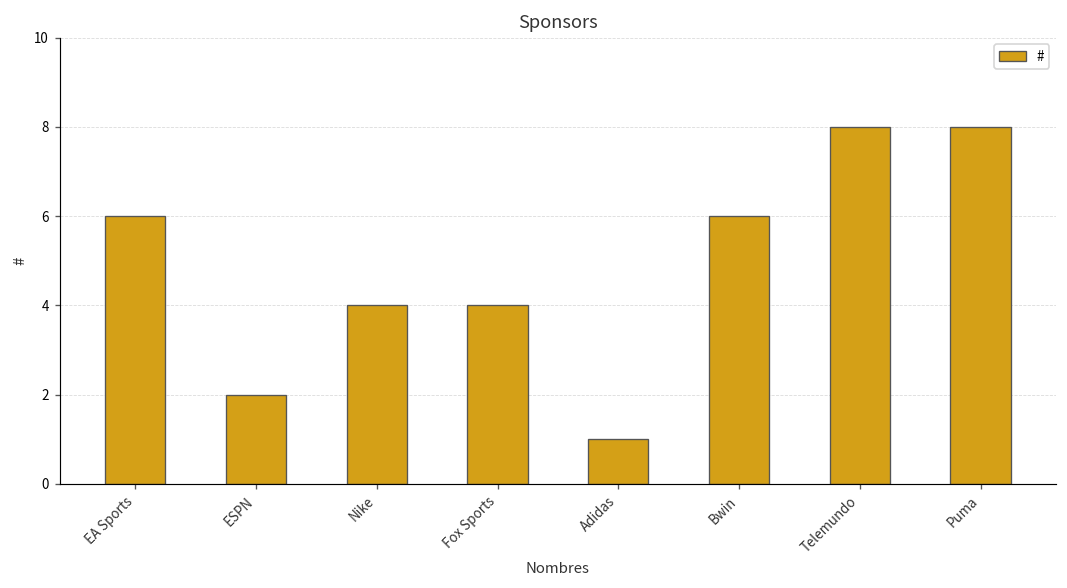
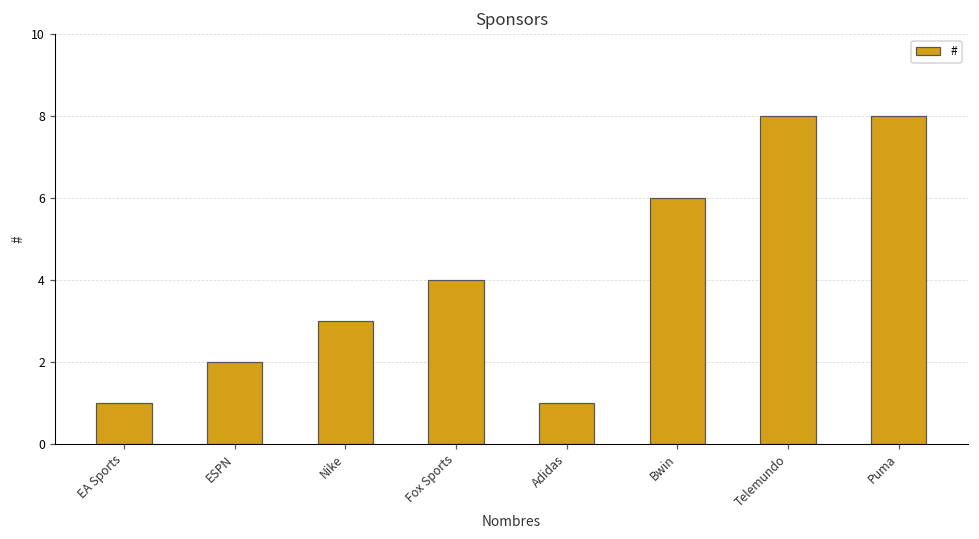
  {
-   "EA Sports": 6,
+   "EA Sports": 1,
    "ESPN": 2,
-   "Nike": 4,
+   "Nike": 3,
    "Fox Sports": 4,
    "Adidas": 1,
    "Bwin": 6,
    "Telemundo": 8,
    "Puma": 8
  }
